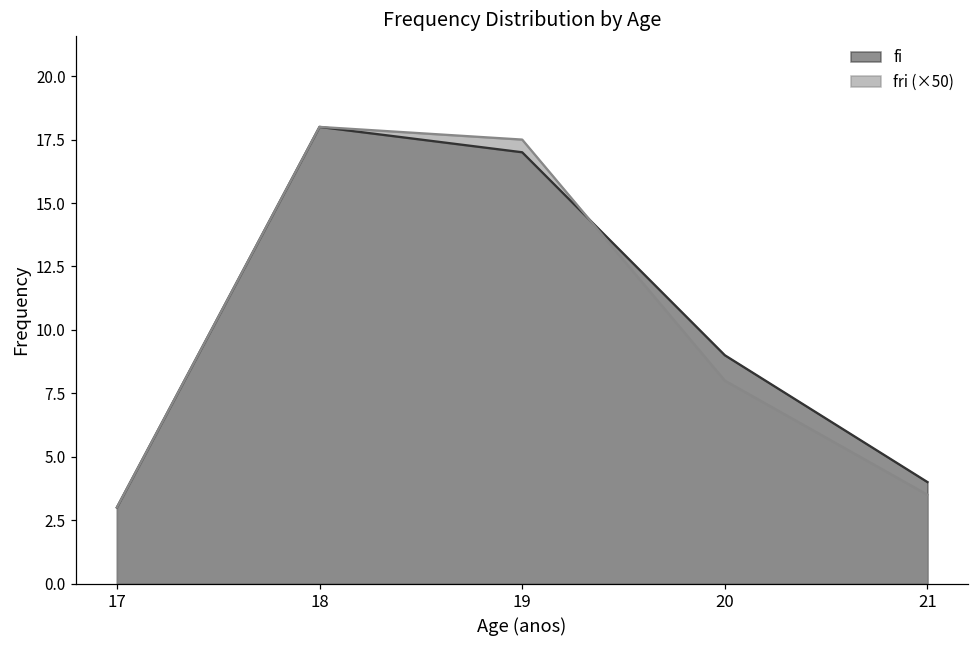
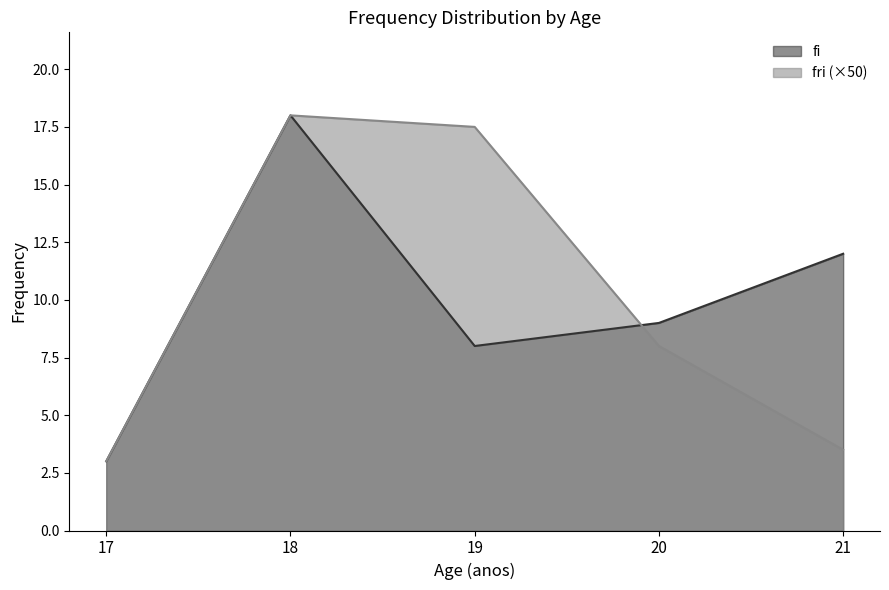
  {
    "fi": {
-     "19": 17,
+     "19": 8,
      "20": 9,
-     "21": 4
+     "21": 12
    },
    "fri (×50)": {
      "19": 17.5,
      "20": 8,
      "21": 3.5
    }
  }
